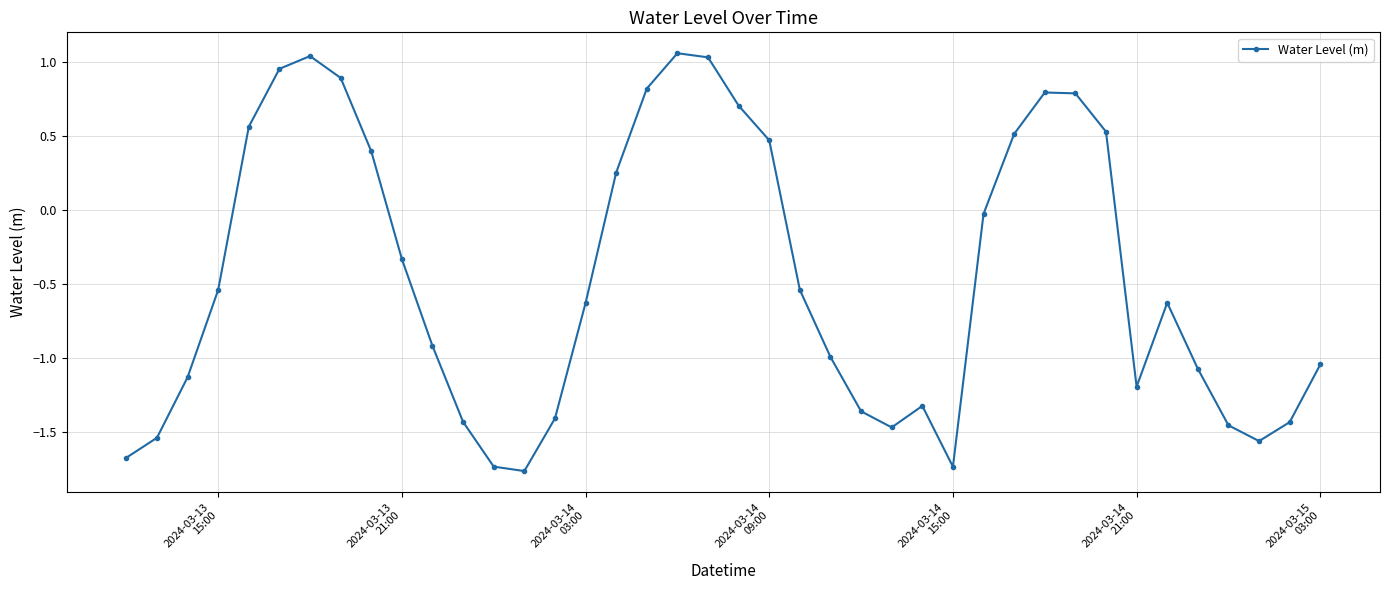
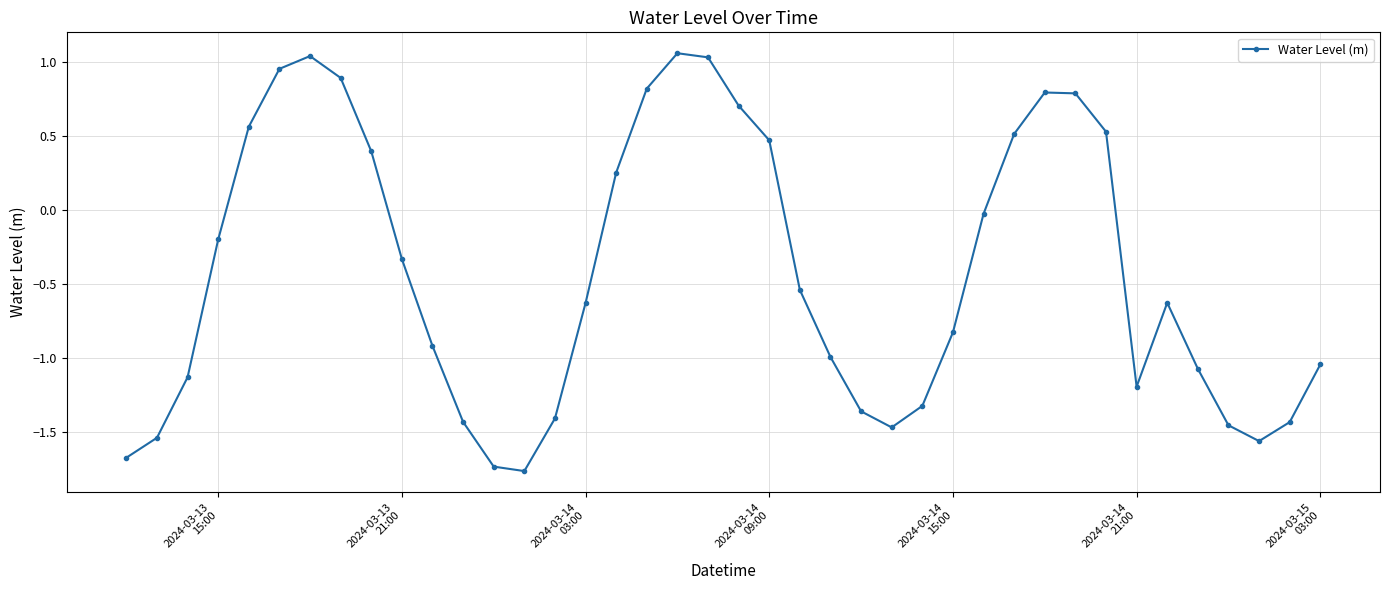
  {
-   "2024-03-13 15:00": -0.54,
+   "2024-03-13 15:00": -0.20,
    "2024-03-13 21:00": -0.33,
    "2024-03-14 03:00": -0.63,
    "2024-03-14 09:00": 0.47,
-   "2024-03-14 15:00": -1.74,
+   "2024-03-14 15:00": -0.83,
    "2024-03-14 21:00": -1.20,
    "2024-03-15 03:00": -1.05
  }
